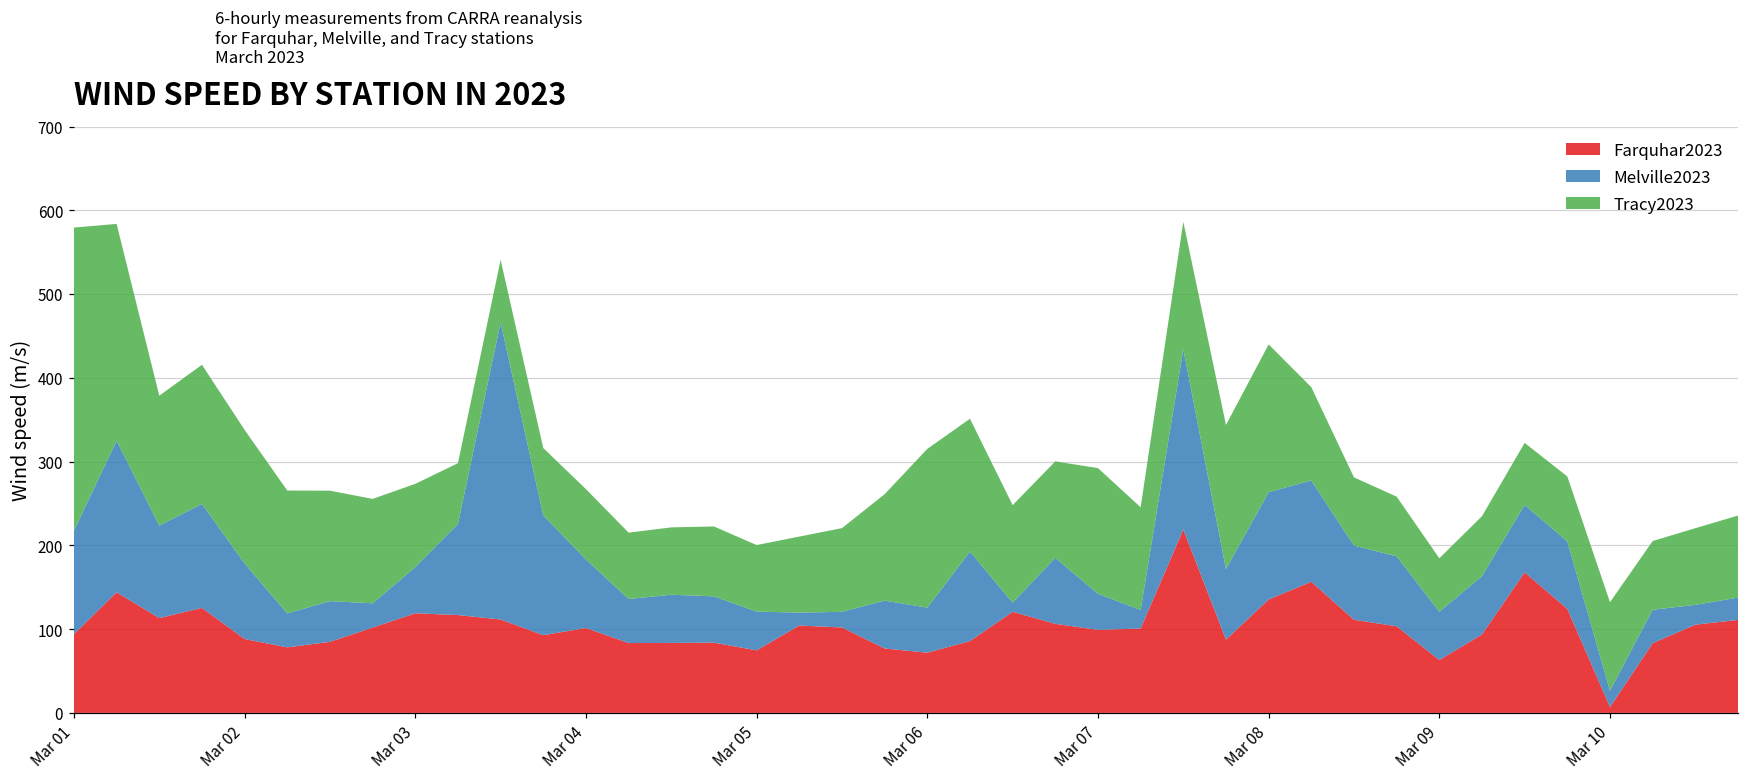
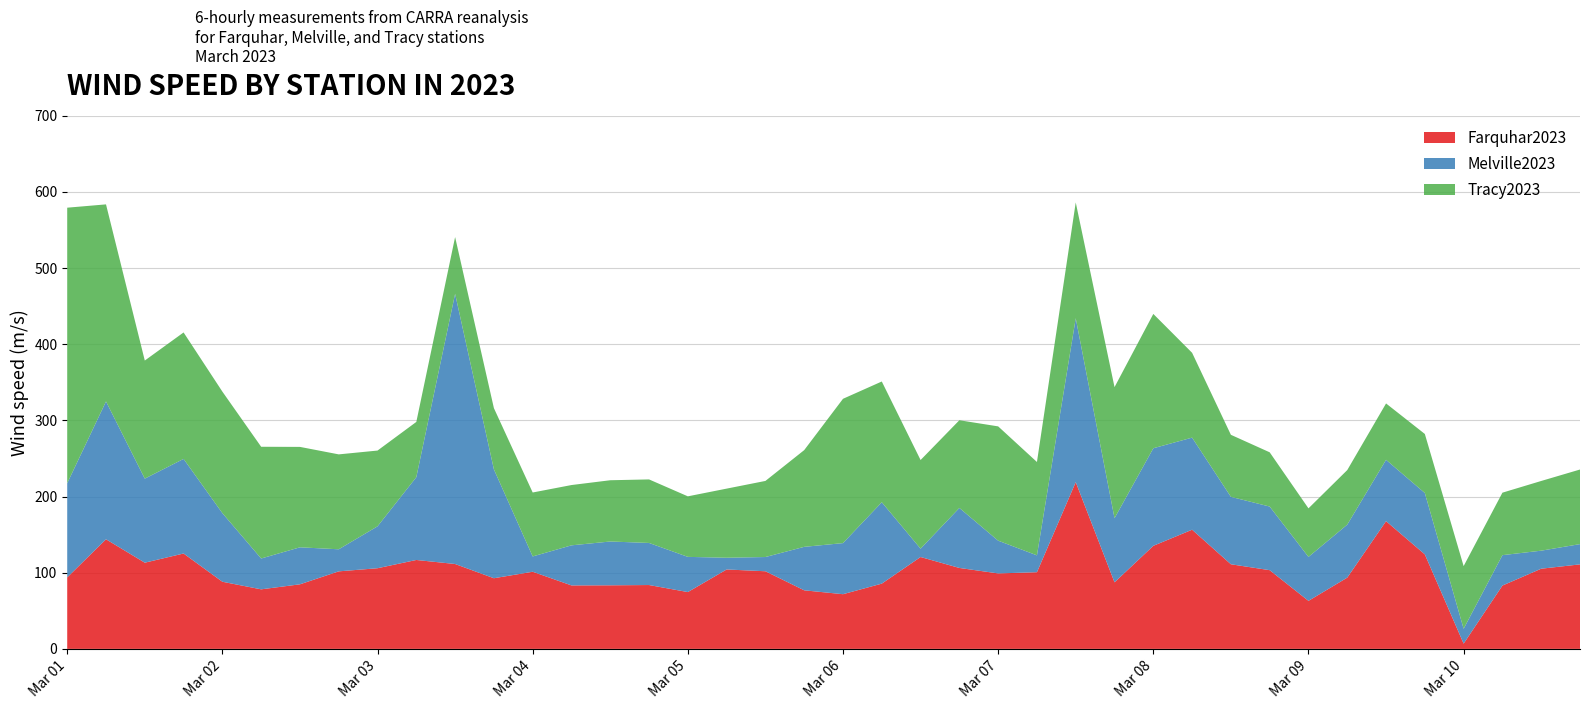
  {
    "Farquhar2023": {
      "Mar 01": 90,
      "Mar 02": 90,
-     "Mar 03": 120,
+     "Mar 03": 110,
      "Mar 04": 100,
      "Mar 05": 70,
      "Mar 06": 70,
      "Mar 07": 100,
      "Mar 08": 140,
      "Mar 09": 60,
      "Mar 10": 10
    },
    "Melville2023": {
      "Mar 01": 120,
      "Mar 02": 90,
      "Mar 03": 60,
-     "Mar 04": 80,
+     "Mar 04": 20,
      "Mar 05": 50,
-     "Mar 06": 50,
+     "Mar 06": 70,
      "Mar 07": 40,
      "Mar 08": 130,
      "Mar 09": 60,
      "Mar 10": 20
    },
    "Tracy2023": {
      "Mar 01": 360,
      "Mar 02": 160,
      "Mar 03": 100,
      "Mar 04": 80,
      "Mar 05": 80,
      "Mar 06": 190,
      "Mar 07": 150,
      "Mar 08": 180,
      "Mar 09": 60,
-     "Mar 10": 110
+     "Mar 10": 80
    }
  }
